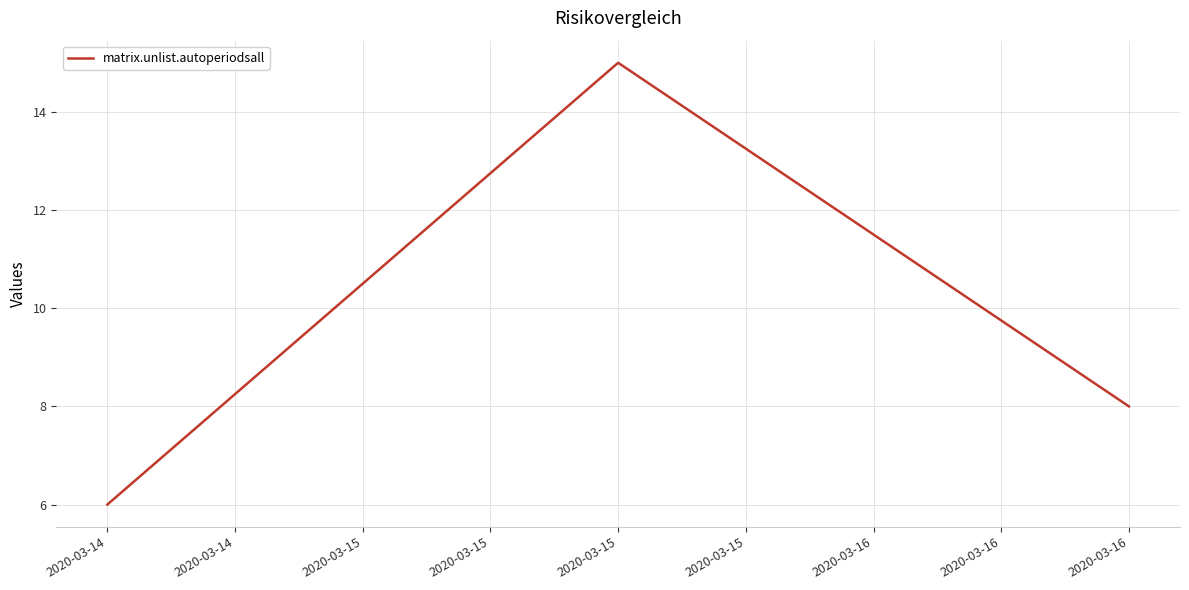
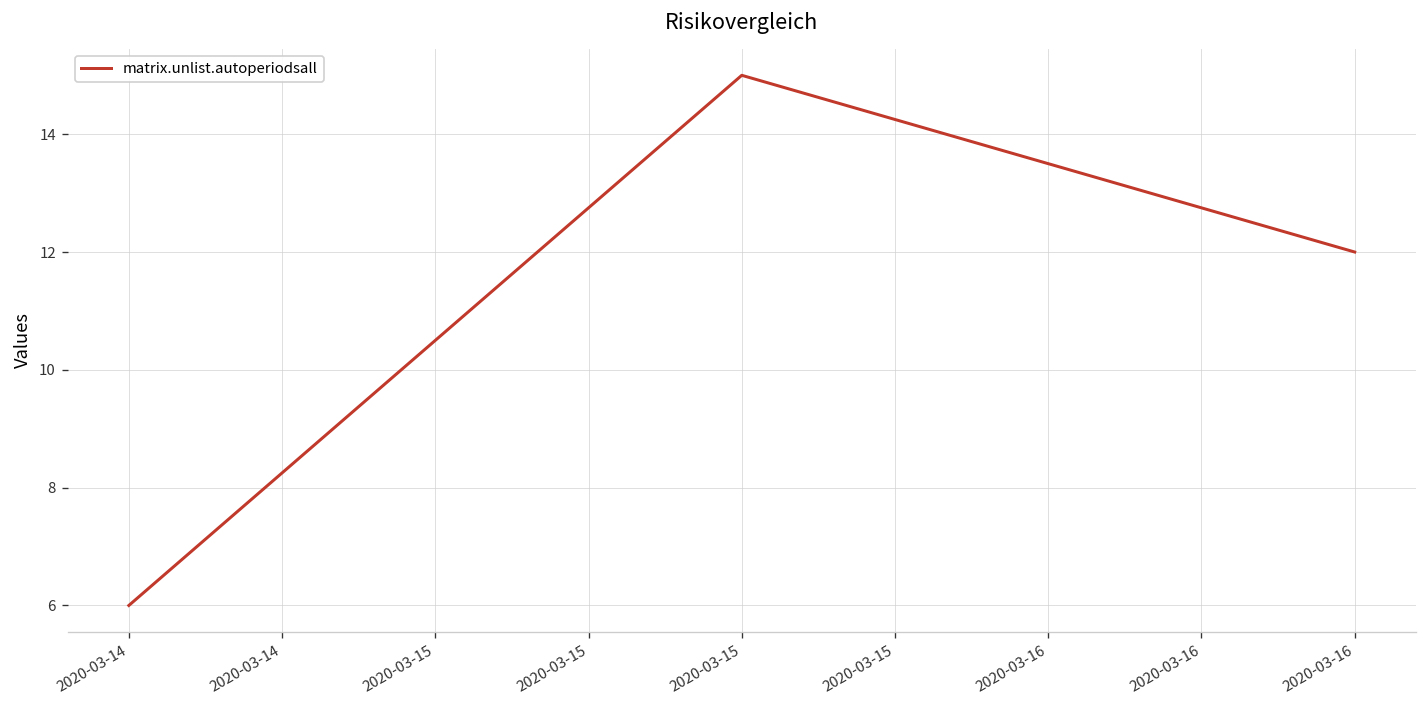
  {
    "2020-03-14": 6,
    "2020-03-15": 15,
-   "2020-03-16": 8
+   "2020-03-16": 12
  }
